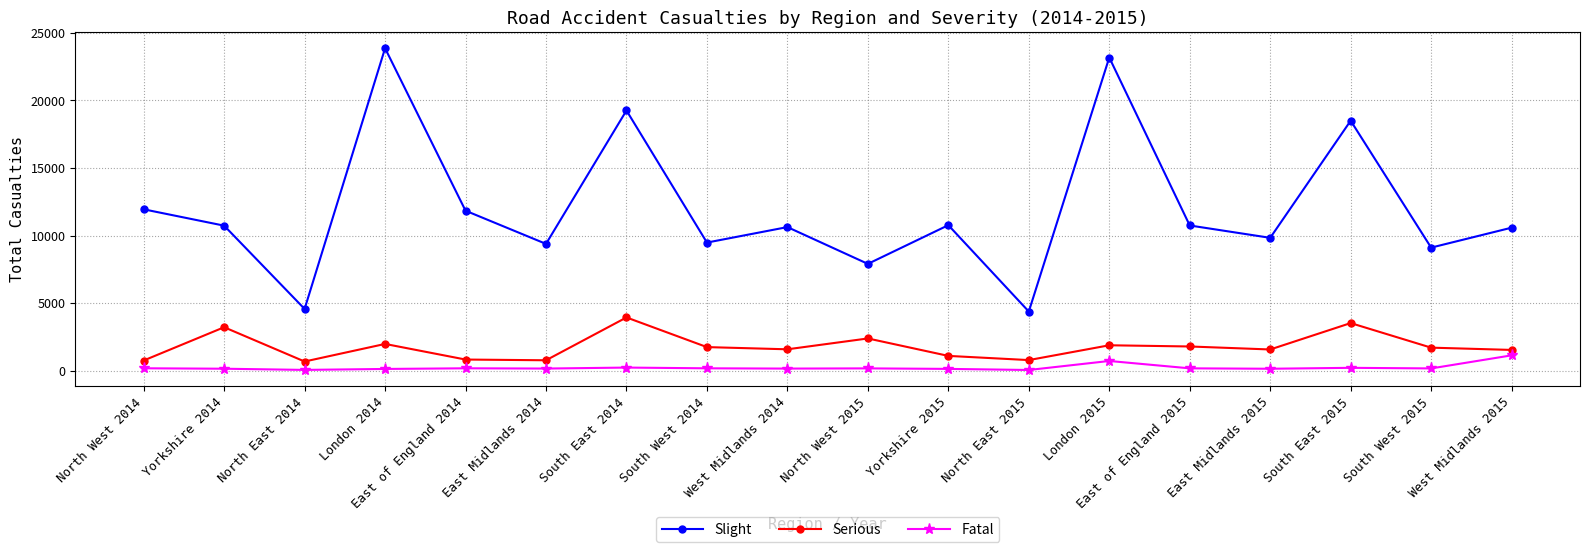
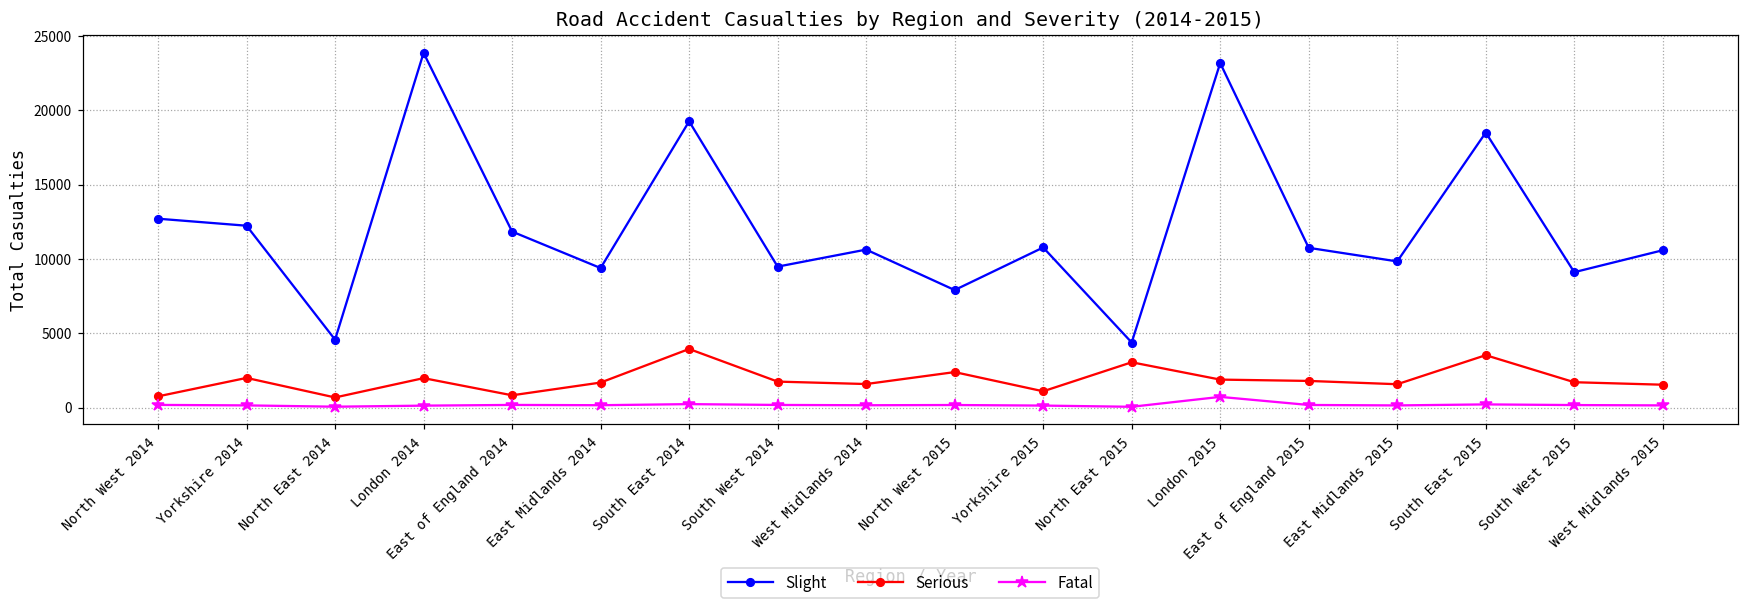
  {
    "Slight": {
-     "North West 2014": 11900,
-     "Yorkshire 2014": 10700,
+     "North West 2014": 12700,
+     "Yorkshire 2014": 12200,
      "North East 2014": 4600,
      "London 2014": 23900,
      "East of England 2014": 11800,
      "East Midlands 2014": 9400,
      "South East 2014": 19300,
      "South West 2014": 9500,
      "West Midlands 2014": 10600,
      "North West 2015": 7900,
      "Yorkshire 2015": 10800,
      "North East 2015": 4400,
      "London 2015": 23200,
      "East of England 2015": 10700,
      "East Midlands 2015": 9800,
      "South East 2015": 18500,
      "South West 2015": 9100,
      "West Midlands 2015": 10600
    },
    "Serious": {
      "North West 2014": 800,
-     "Yorkshire 2014": 3200,
+     "Yorkshire 2014": 2000,
      "North East 2014": 700,
      "London 2014": 2000,
      "East of England 2014": 800,
-     "East Midlands 2014": 800,
+     "East Midlands 2014": 1700,
      "South East 2014": 3900,
      "South West 2014": 1700,
      "West Midlands 2014": 1600,
      "North West 2015": 2400,
      "Yorkshire 2015": 1100,
-     "North East 2015": 800,
+     "North East 2015": 3000,
      "London 2015": 1900,
      "East of England 2015": 1800,
      "East Midlands 2015": 1600,
      "South East 2015": 3500,
      "South West 2015": 1700,
      "West Midlands 2015": 1500
    },
    "Fatal": {
      "North West 2014": 200,
      "Yorkshire 2014": 100,
      "North East 2014": 100,
      "London 2014": 100,
      "East of England 2014": 200,
      "East Midlands 2014": 200,
      "South East 2014": 200,
      "South West 2014": 200,
      "West Midlands 2014": 200,
      "North West 2015": 200,
      "Yorkshire 2015": 100,
      "North East 2015": 0,
      "London 2015": 700,
      "East of England 2015": 200,
      "East Midlands 2015": 100,
      "South East 2015": 200,
      "South West 2015": 200,
-     "West Midlands 2015": 1100
+     "West Midlands 2015": 100
    }
  }
